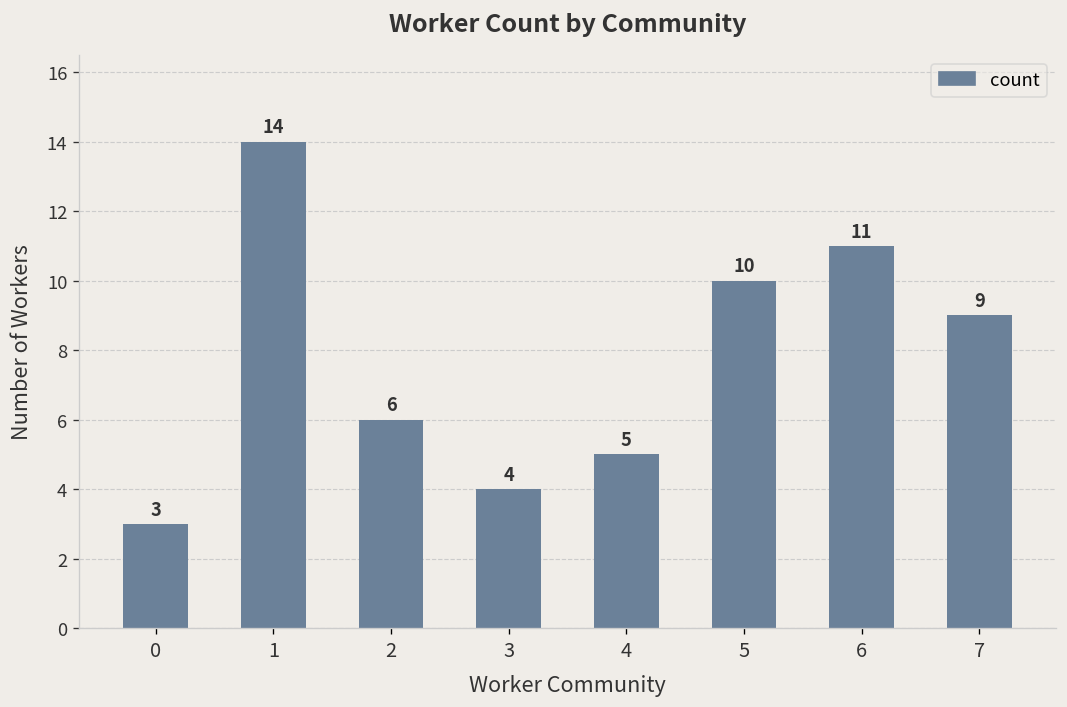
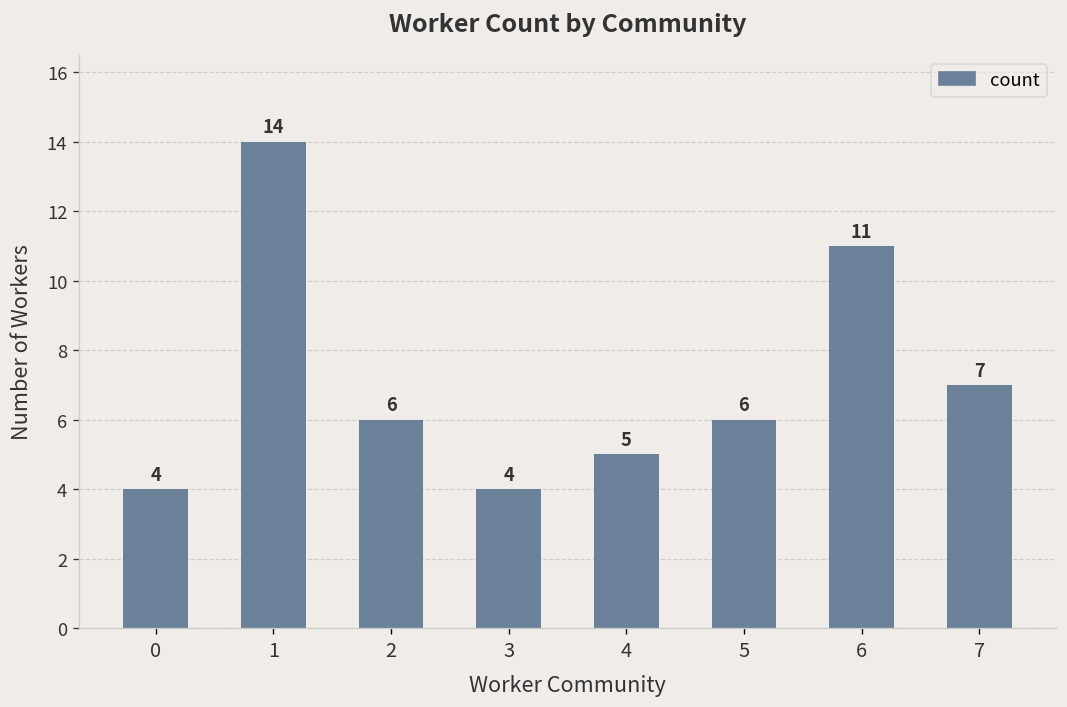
  {
-   "0": 3,
+   "0": 4,
    "1": 14,
    "2": 6,
    "3": 4,
    "4": 5,
-   "5": 10,
+   "5": 6,
    "6": 11,
-   "7": 9
+   "7": 7
  }
